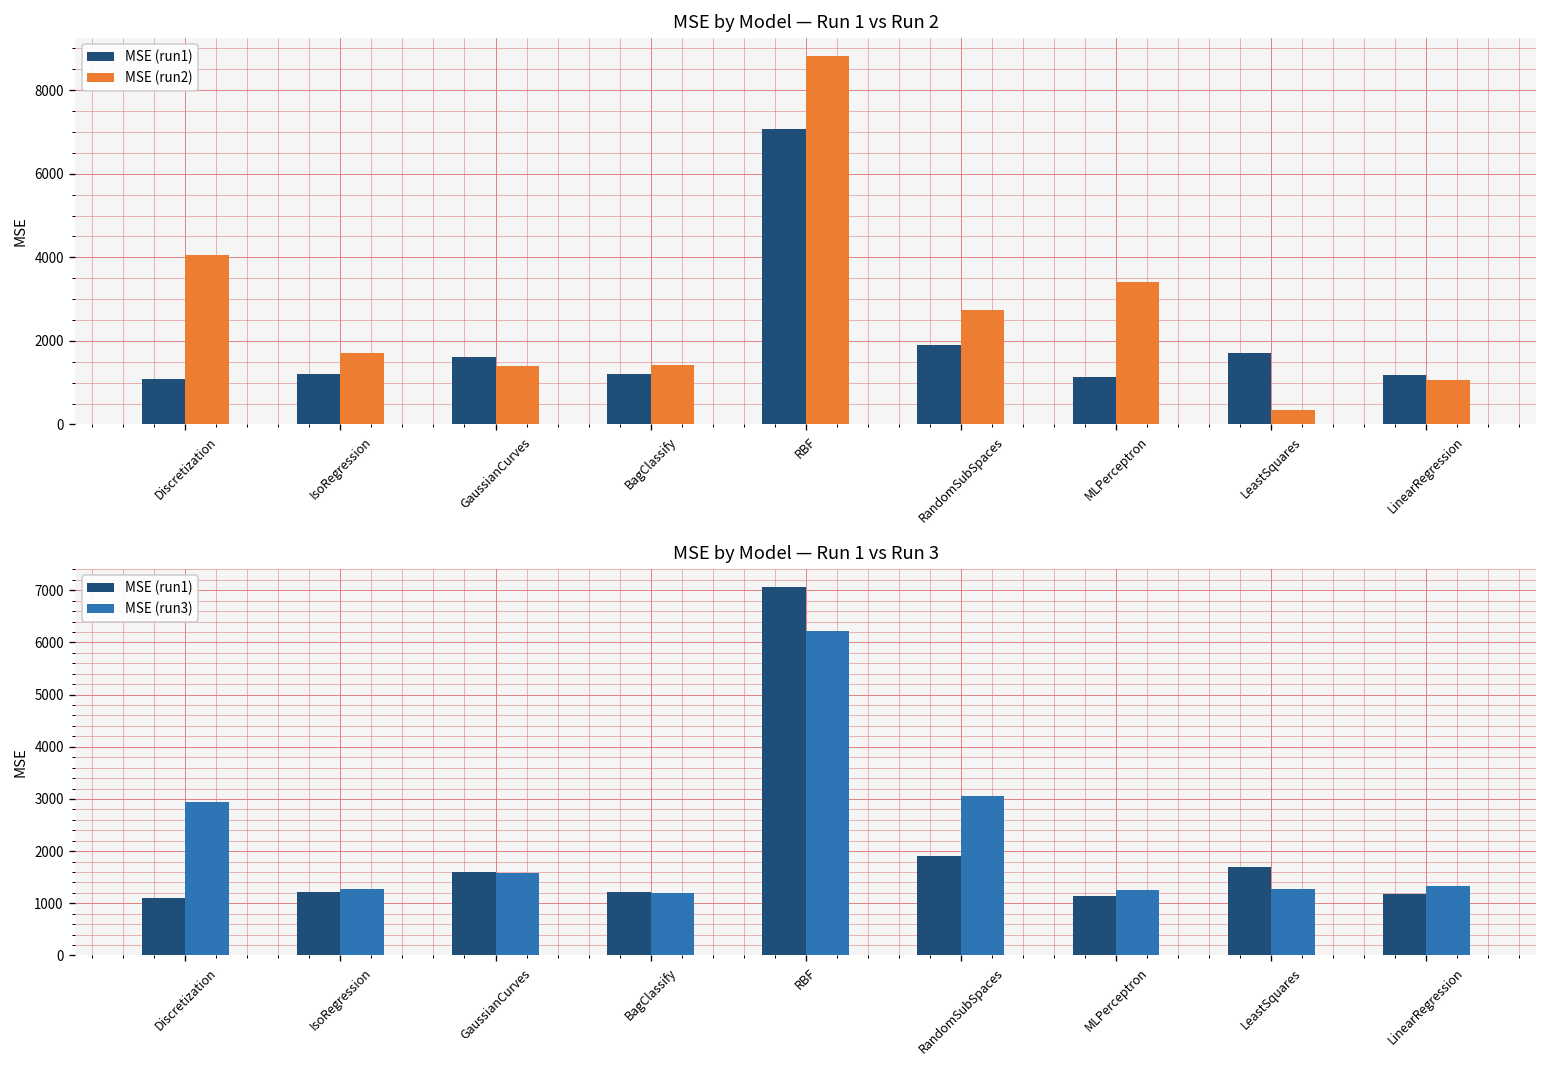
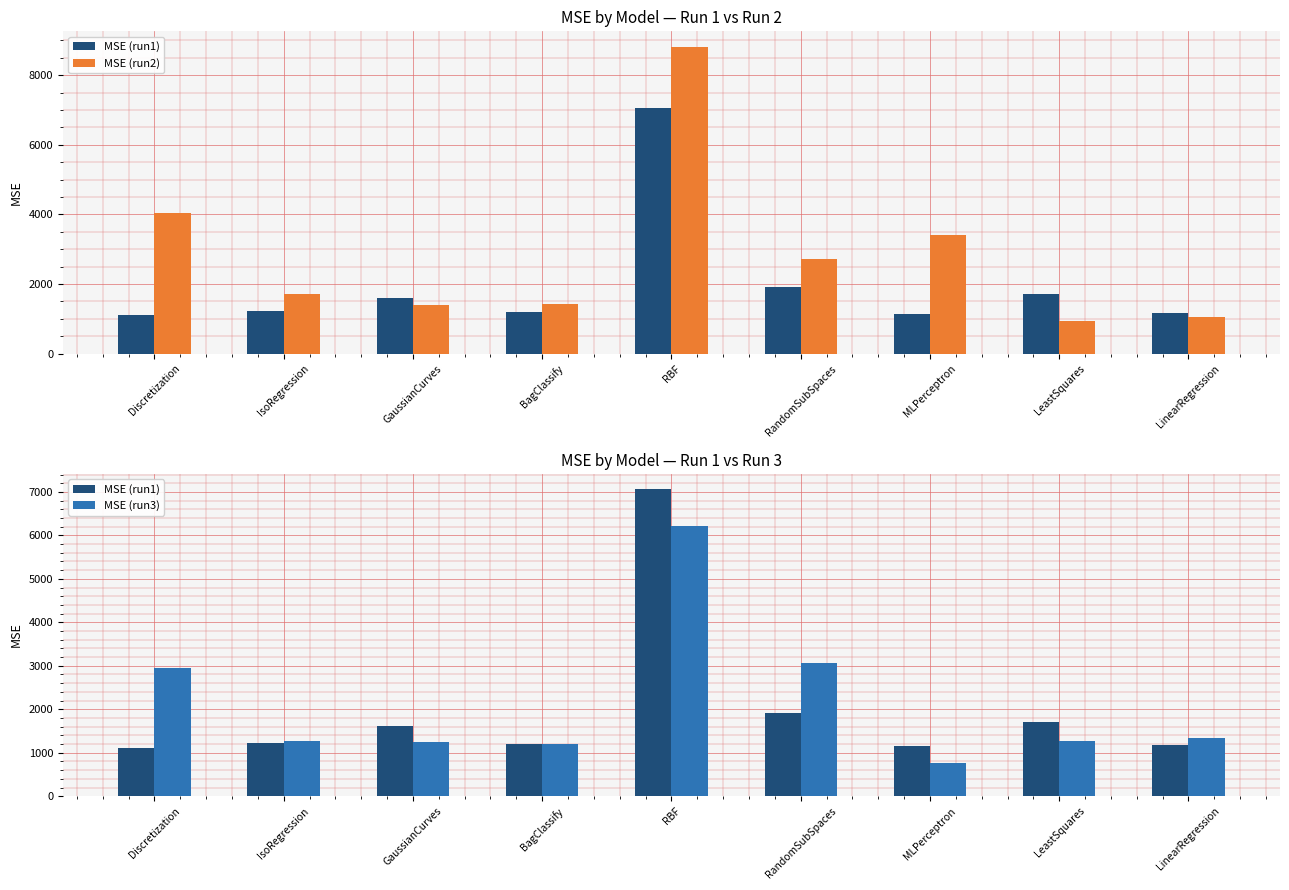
  {
    "MSE by Model — Run 1 vs Run 2": {
      "MSE (run1)": {
        "Discretization": 1100,
        "IsoRegression": 1200,
        "GaussianCurves": 1600,
        "BagClassify": 1200,
        "RBF": 7100,
        "RandomSubSpaces": 1900,
        "MLPerceptron": 1100,
        "LeastSquares": 1700,
        "LinearRegression": 1200
      },
      "MSE (run2)": {
        "Discretization": 4000,
        "IsoRegression": 1700,
        "GaussianCurves": 1400,
        "BagClassify": 1400,
        "RBF": 8800,
        "RandomSubSpaces": 2700,
        "MLPerceptron": 3400,
-       "LeastSquares": 300,
+       "LeastSquares": 1000,
        "LinearRegression": 1100
      }
    },
    "MSE by Model — Run 1 vs Run 3": {
      "MSE (run1)": {
        "Discretization": 1100,
        "IsoRegression": 1200,
        "GaussianCurves": 1600,
        "BagClassify": 1200,
        "RBF": 7100,
        "RandomSubSpaces": 1900,
        "MLPerceptron": 1100,
        "LeastSquares": 1700,
        "LinearRegression": 1200
      },
      "MSE (run3)": {
        "Discretization": 2900,
        "IsoRegression": 1300,
-       "GaussianCurves": 1600,
+       "GaussianCurves": 1300,
        "BagClassify": 1200,
        "RBF": 6200,
        "RandomSubSpaces": 3100,
-       "MLPerceptron": 1300,
+       "MLPerceptron": 800,
        "LeastSquares": 1300,
        "LinearRegression": 1300
      }
    }
  }
